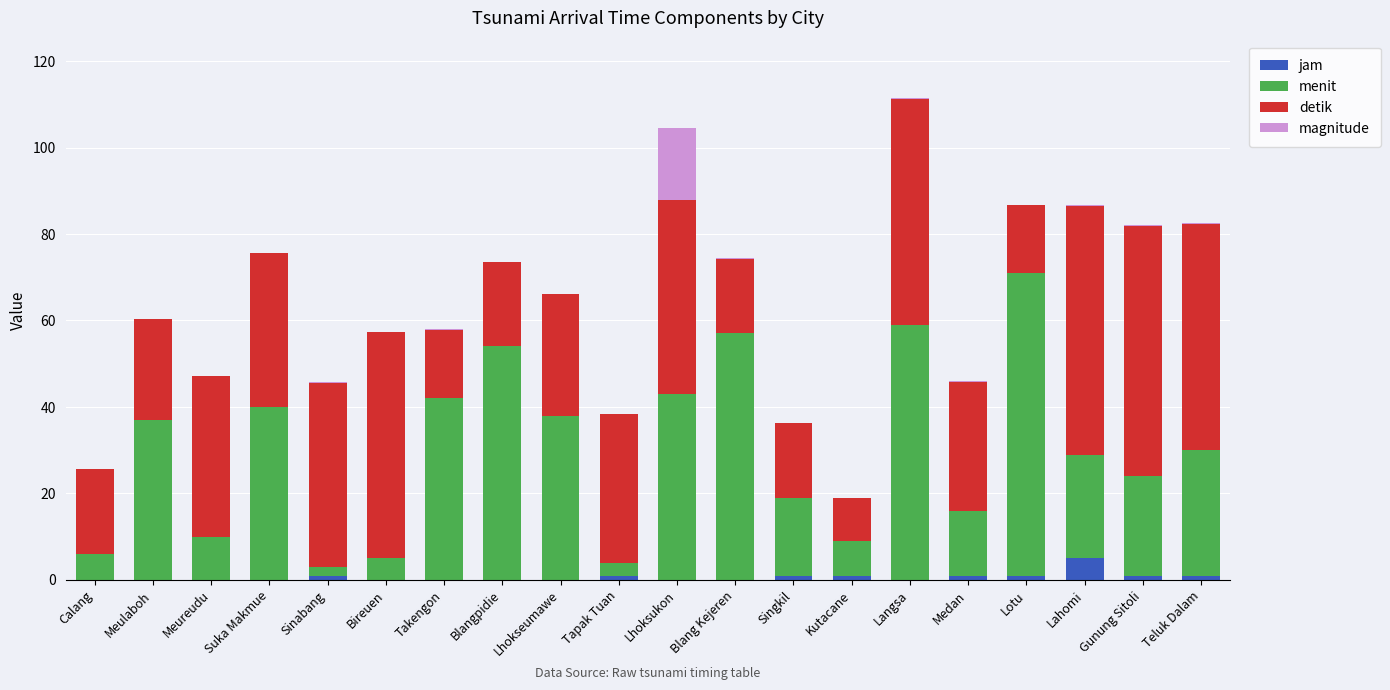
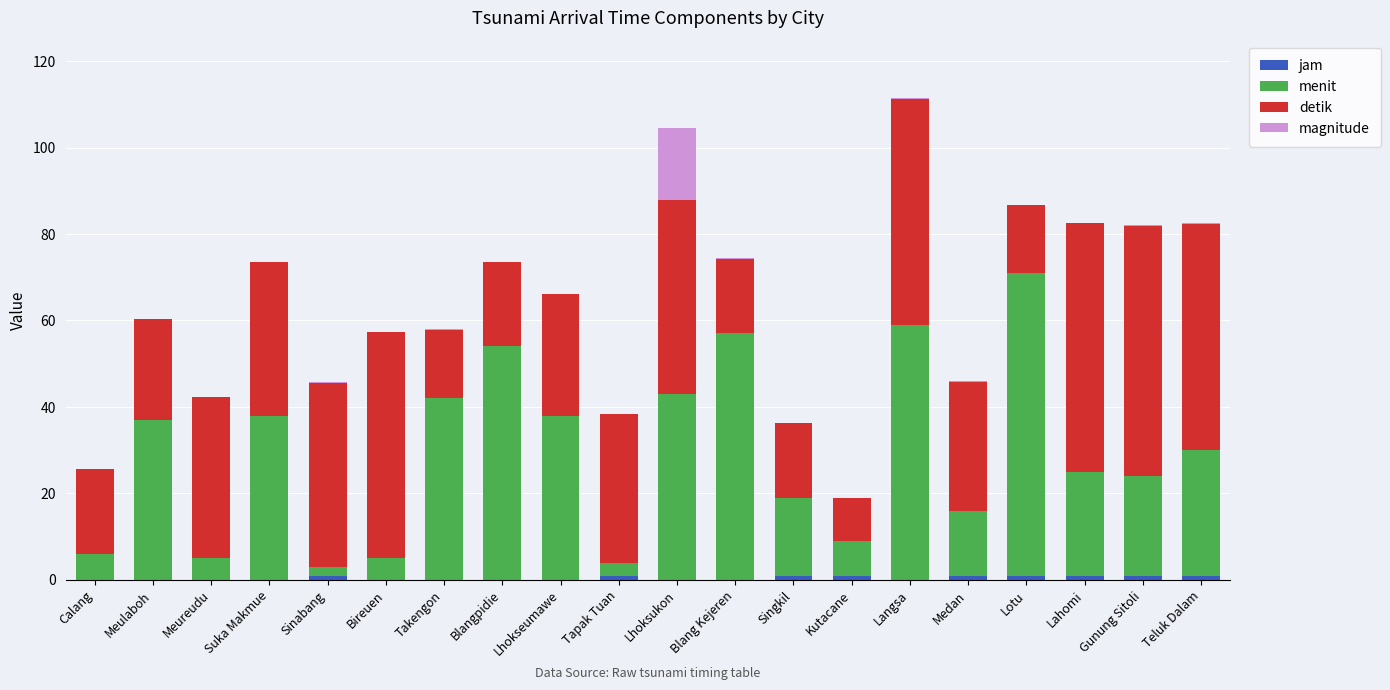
  {
    "jam": {
      "Calang": 0,
      "Meulaboh": 0,
      "Meureudu": 0,
      "Suka Makmue": 0,
      "Sinabang": 1,
      "Bireuen": 0,
      "Takengon": 0,
      "Blangpidie": 0,
      "Lhokseumawe": 0,
      "Tapak Tuan": 1,
      "Lhoksukon": 0,
      "Blang Kejeren": 0,
      "Singkil": 1,
      "Kutacane": 1,
      "Langsa": 0,
      "Medan": 1,
      "Lotu": 1,
-     "Lahomi": 5,
+     "Lahomi": 1,
      "Gunung Sitoli": 1,
      "Teluk Dalam": 1
    },
    "menit": {
      "Calang": 6,
      "Meulaboh": 37,
-     "Meureudu": 10,
-     "Suka Makmue": 40,
+     "Meureudu": 5,
+     "Suka Makmue": 38,
      "Sinabang": 2,
      "Bireuen": 5,
      "Takengon": 42,
      "Blangpidie": 54,
      "Lhokseumawe": 38,
      "Tapak Tuan": 3,
      "Lhoksukon": 43,
      "Blang Kejeren": 57,
      "Singkil": 18,
      "Kutacane": 8,
      "Langsa": 59,
      "Medan": 15,
      "Lotu": 70,
      "Lahomi": 24,
      "Gunung Sitoli": 23,
      "Teluk Dalam": 29
    },
    "detik": {
      "Calang": 20,
      "Meulaboh": 23,
      "Meureudu": 37,
      "Suka Makmue": 36,
      "Sinabang": 43,
      "Bireuen": 52,
      "Takengon": 16,
      "Blangpidie": 20,
      "Lhokseumawe": 28,
      "Tapak Tuan": 34,
      "Lhoksukon": 45,
      "Blang Kejeren": 17,
      "Singkil": 17,
      "Kutacane": 10,
      "Langsa": 52,
      "Medan": 30,
      "Lotu": 16,
      "Lahomi": 58,
      "Gunung Sitoli": 58,
      "Teluk Dalam": 52
    },
    "magnitude": {
      "Lhoksukon": 17
    }
  }
